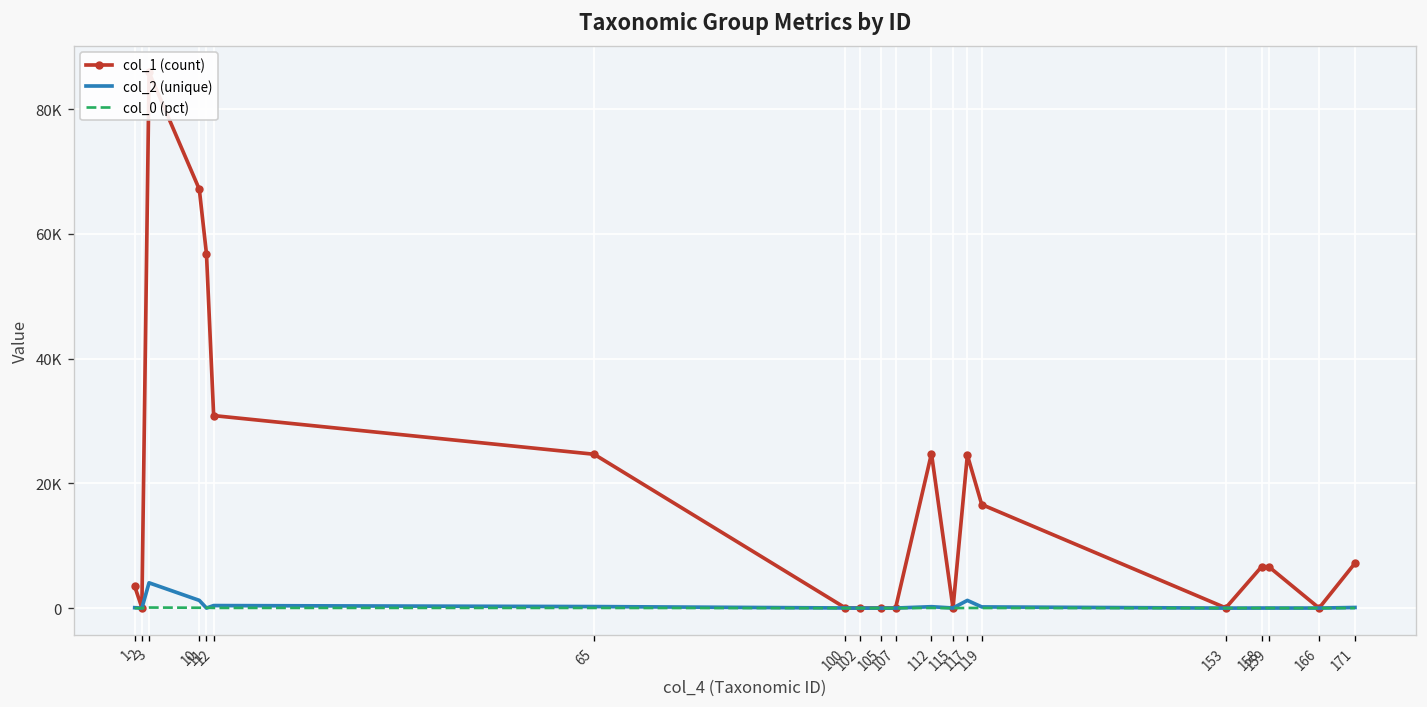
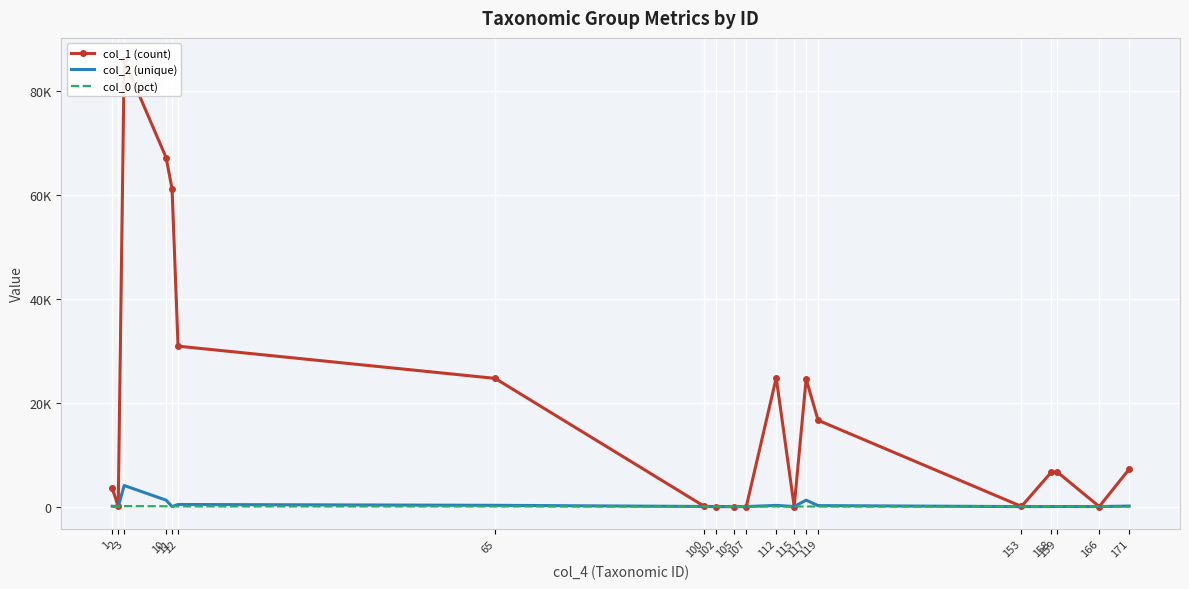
  {
    "col_1 (count)": {
      "1": 3000,
      "10": 67000,
-     "11": 57000,
+     "11": 61000,
      "12": 31000,
      "65": 25000,
      "112": 25000,
      "117": 25000,
      "119": 17000,
      "158": 7000,
      "159": 7000,
      "171": 7000
    },
    "col_2 (unique)": {
      "3": 4000,
      "10": 1000,
      "117": 1000
    },
    "col_0 (pct)": {
      "3": 0,
      "10": 0,
      "117": 0
    }
  }
